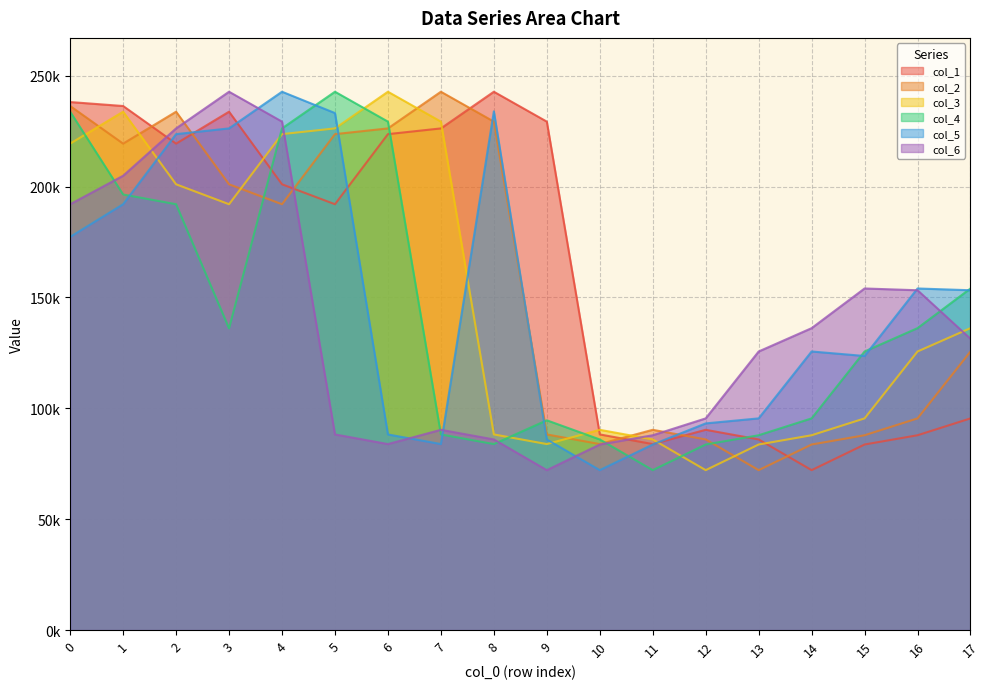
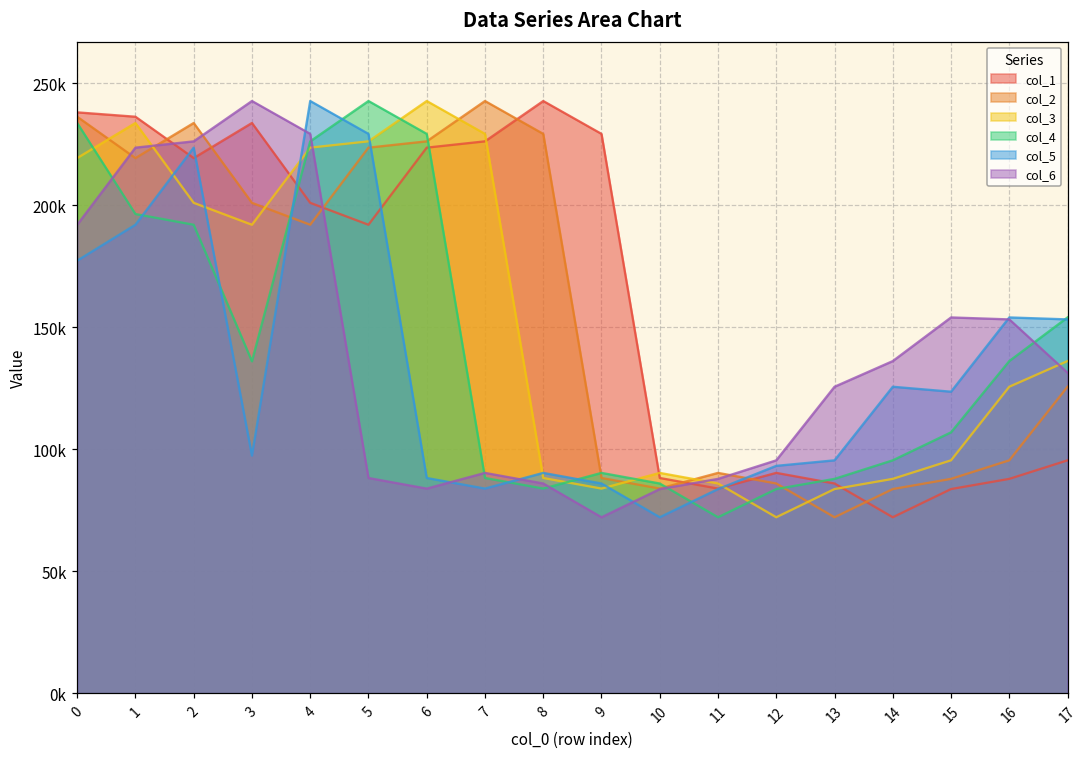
  {
    "col_4": {
      "0": 234000,
      "1": 196000,
      "2": 192000,
      "3": 136000,
      "4": 226000,
      "5": 243000,
      "6": 229000,
      "7": 88000,
      "8": 84000,
-     "9": 95000,
+     "9": 90000,
      "10": 86000,
      "11": 72000,
      "12": 84000,
      "13": 88000,
      "14": 95000,
-     "15": 126000,
+     "15": 107000,
      "16": 136000
    },
    "col_5": {
      "0": 177000,
      "1": 192000,
      "2": 224000,
-     "3": 226000,
+     "3": 97000,
      "4": 243000,
-     "5": 233000,
+     "5": 229000,
      "6": 88000,
      "7": 84000,
-     "8": 234000,
+     "8": 90000,
      "9": 86000,
      "10": 72000,
      "12": 93000,
      "13": 95000,
      "14": 126000,
      "15": 124000
    },
    "col_6": {
      "0": 192000,
-     "1": 205000,
+     "1": 224000,
      "2": 226000,
      "3": 243000,
      "4": 229000,
      "5": 88000,
      "6": 84000,
      "7": 90000,
      "8": 86000,
      "9": 72000,
      "11": 88000,
      "12": 95000,
      "13": 126000,
      "14": 136000,
      "15": 154000,
      "17": 131000
    }
  }
